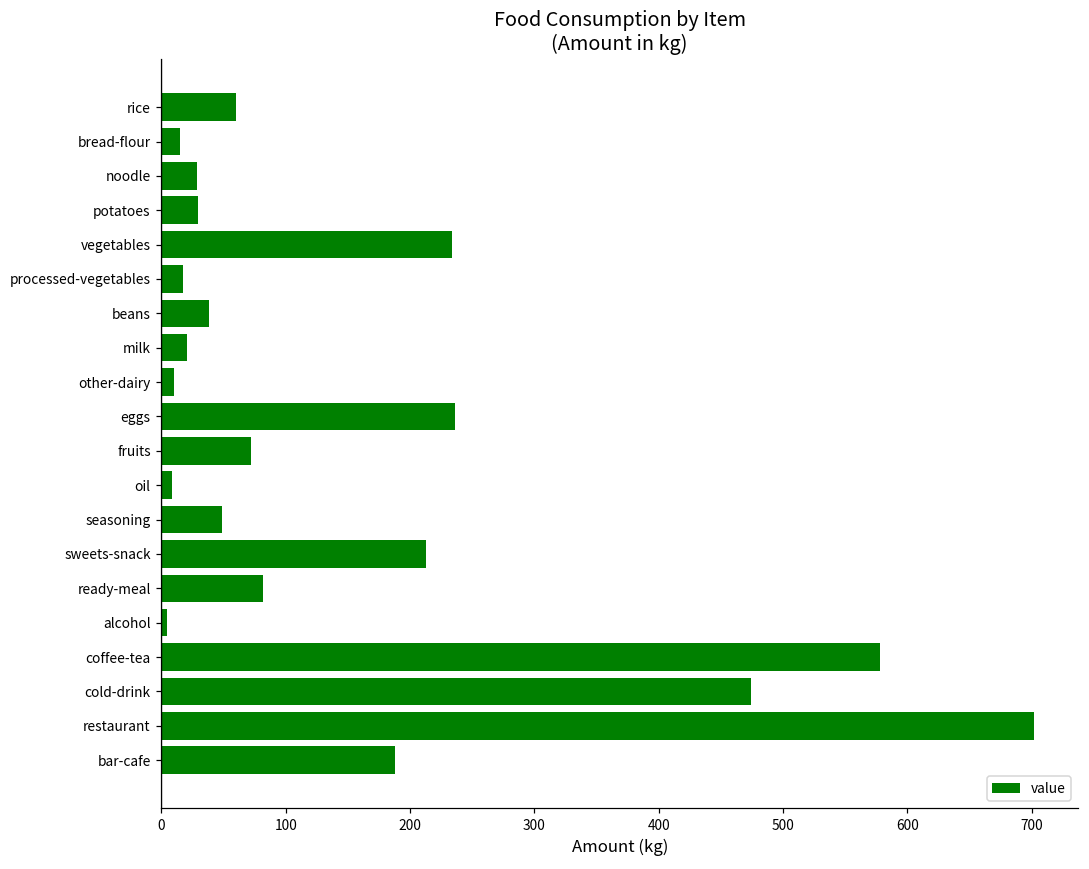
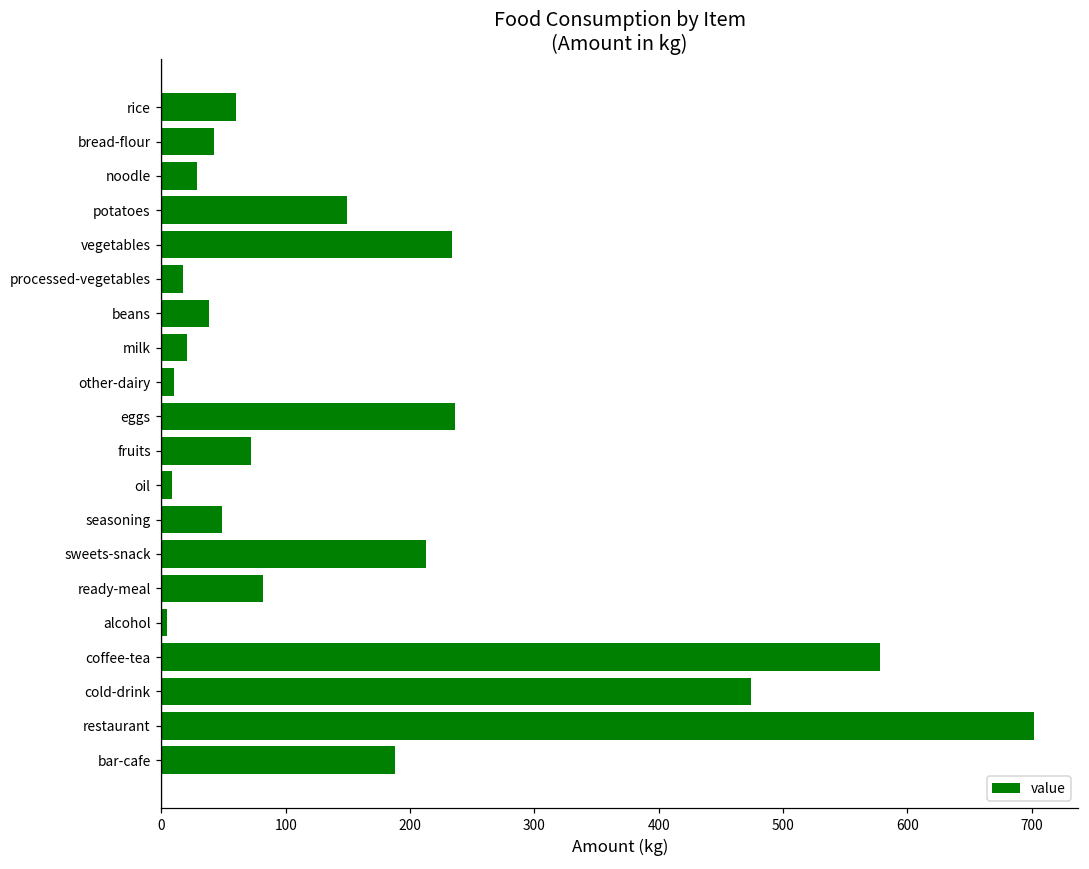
  {
    "rice": 60,
-   "bread-flour": 15,
+   "bread-flour": 42,
    "noodle": 28,
-   "potatoes": 29,
+   "potatoes": 149,
    "vegetables": 234,
    "processed-vegetables": 17,
    "beans": 38,
    "milk": 20,
    "other-dairy": 10,
    "eggs": 236,
    "fruits": 72,
    "oil": 9,
    "seasoning": 49,
    "sweets-snack": 213,
    "ready-meal": 81,
    "alcohol": 4,
    "coffee-tea": 578,
    "cold-drink": 474,
    "restaurant": 702,
    "bar-cafe": 188
  }
